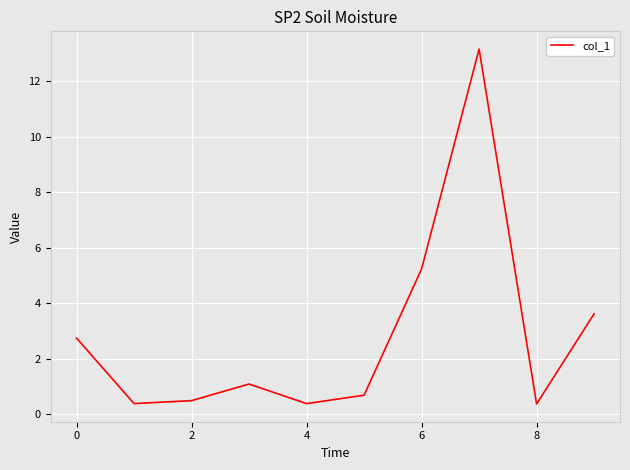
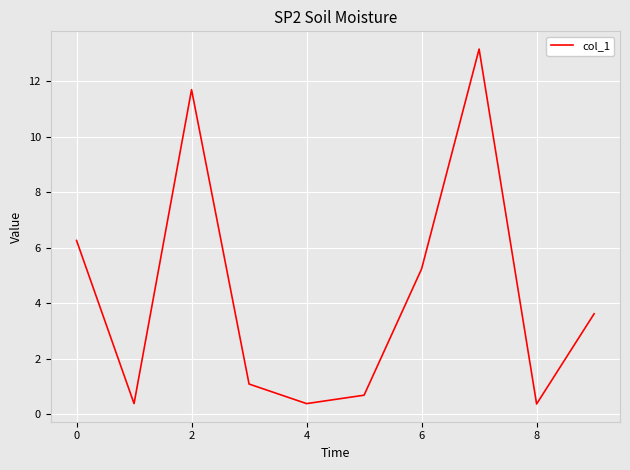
  {
-   "0": 2.7,
-   "2": 0.5,
+   "0": 6.3,
+   "2": 11.7,
    "4": 0.4,
    "6": 5.2,
    "8": 0.4
  }
